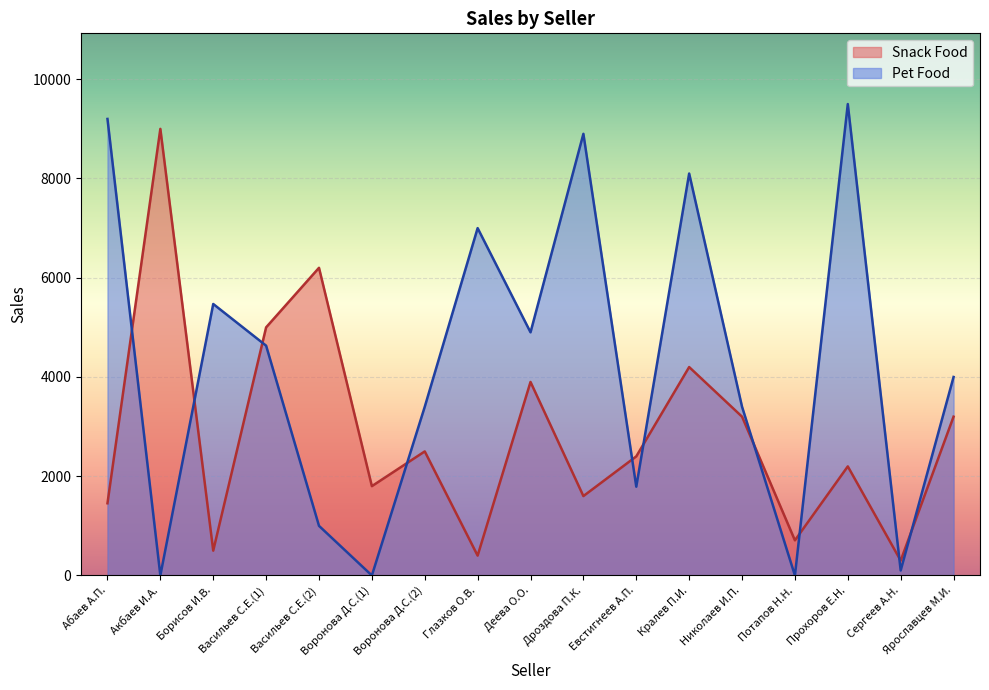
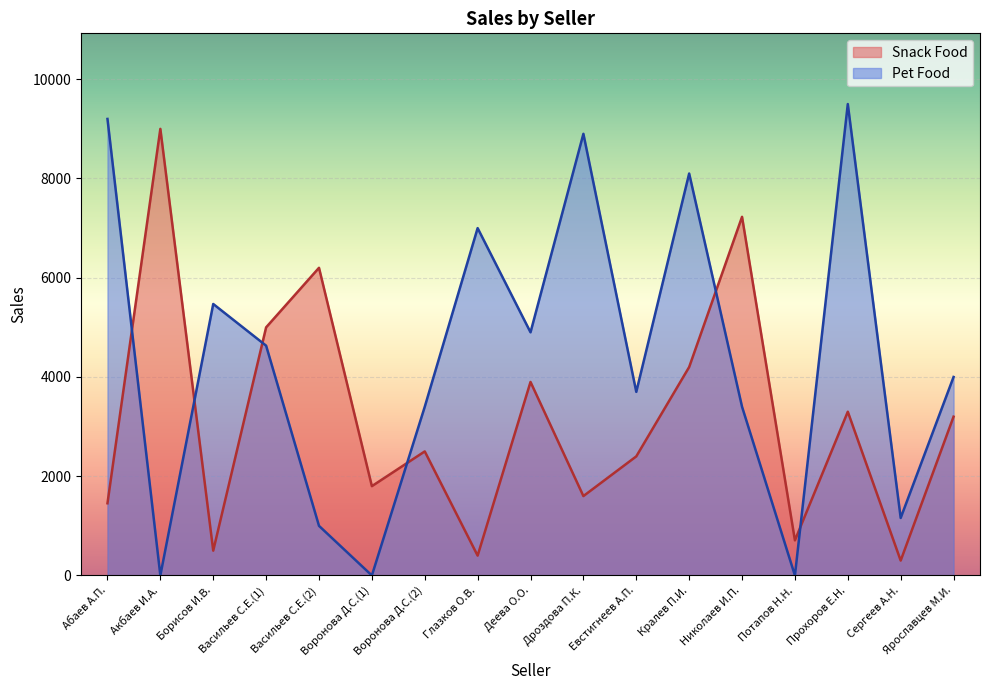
  {
    "Snack Food": {
      "Абаев А.П.": 1500,
      "Акбаев И.А.": 9000,
      "Борисов И.В.": 500,
      "Васильев С.Е.(1)": 5000,
      "Васильев С.Е.(2)": 6200,
      "Воронова Д.С.(1)": 1800,
      "Воронова Д.С.(2)": 2500,
      "Глазков О.В.": 400,
      "Деева О.О.": 3900,
      "Дроздова П.К.": 1600,
      "Евстигнеев А.П.": 2400,
      "Кралев П.И.": 4200,
-     "Николаев И.П.": 3200,
+     "Николаев И.П.": 7200,
      "Потапов Н.Н.": 700,
-     "Прохоров Е.Н.": 2200,
+     "Прохоров Е.Н.": 3300,
      "Сергеев А.Н.": 300,
      "Ярославцев М.И.": 3200
    },
    "Pet Food": {
      "Абаев А.П.": 9200,
      "Акбаев И.А.": 0,
      "Борисов И.В.": 5500,
      "Васильев С.Е.(1)": 4600,
      "Васильев С.Е.(2)": 1000,
      "Воронова Д.С.(1)": 0,
      "Воронова Д.С.(2)": 3400,
      "Глазков О.В.": 7000,
      "Деева О.О.": 4900,
      "Дроздова П.К.": 8900,
-     "Евстигнеев А.П.": 1800,
+     "Евстигнеев А.П.": 3700,
      "Кралев П.И.": 8100,
      "Николаев И.П.": 3400,
      "Потапов Н.Н.": 0,
      "Прохоров Е.Н.": 9500,
-     "Сергеев А.Н.": 100,
+     "Сергеев А.Н.": 1200,
      "Ярославцев М.И.": 4000
    }
  }
